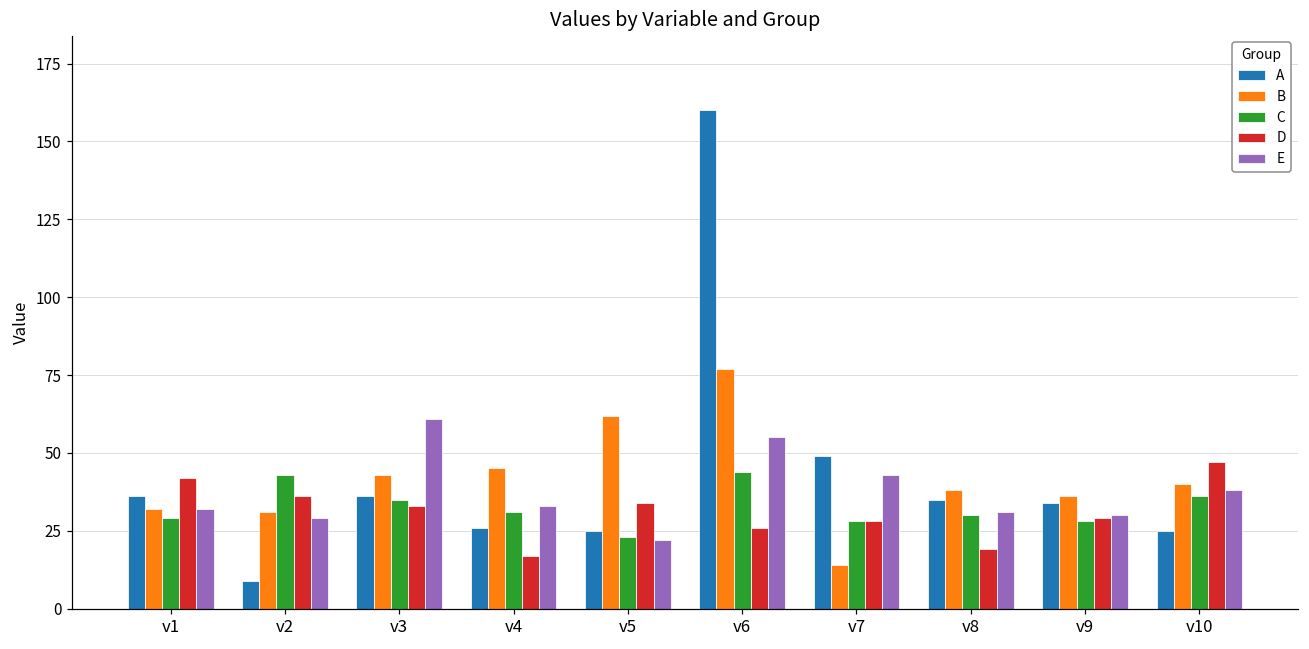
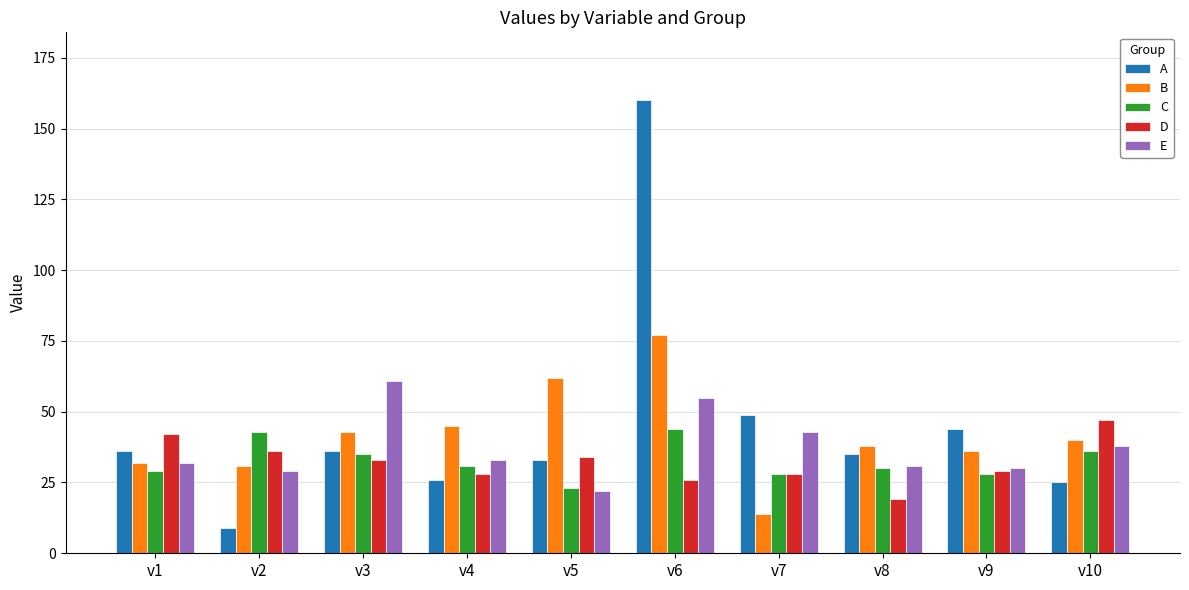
  {
    "A": {
      "v1": 36,
      "v2": 9,
      "v3": 36,
      "v4": 26,
-     "v5": 25,
+     "v5": 33,
      "v6": 160,
      "v7": 49,
      "v8": 35,
-     "v9": 34,
+     "v9": 44,
      "v10": 25
    },
    "B": {
      "v1": 32,
      "v2": 31,
      "v3": 43,
      "v4": 45,
      "v5": 62,
      "v6": 77,
      "v7": 14,
      "v8": 38,
      "v9": 36,
      "v10": 40
    },
    "C": {
      "v1": 29,
      "v2": 43,
      "v3": 35,
      "v4": 31,
      "v5": 23,
      "v6": 44,
      "v7": 28,
      "v8": 30,
      "v9": 28,
      "v10": 36
    },
    "D": {
      "v1": 42,
      "v2": 36,
      "v3": 33,
-     "v4": 17,
+     "v4": 28,
      "v5": 34,
      "v6": 26,
      "v7": 28,
      "v8": 19,
      "v9": 29,
      "v10": 47
    },
    "E": {
      "v1": 32,
      "v2": 29,
      "v3": 61,
      "v4": 33,
      "v5": 22,
      "v6": 55,
      "v7": 43,
      "v8": 31,
      "v9": 30,
      "v10": 38
    }
  }
